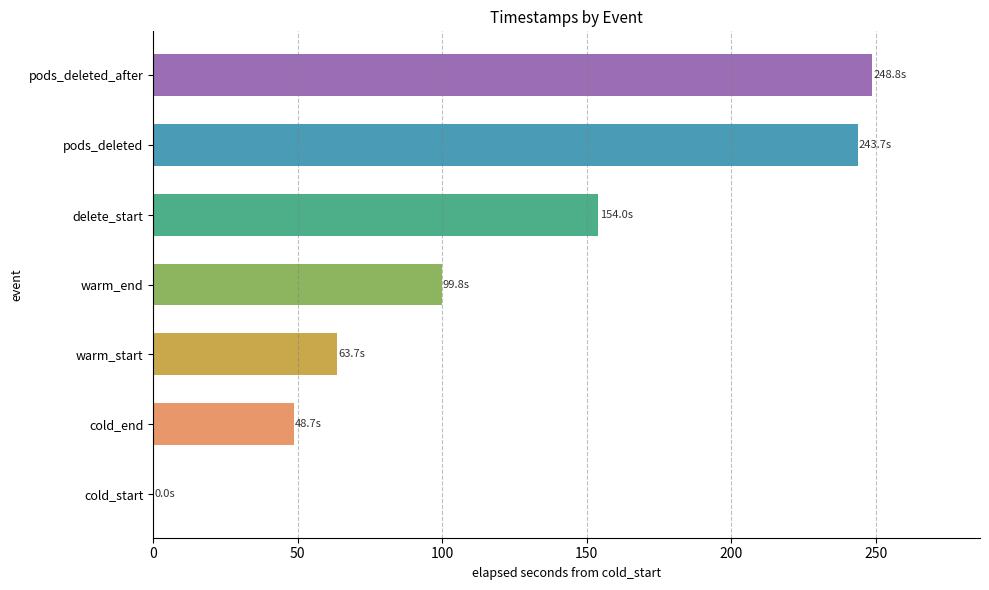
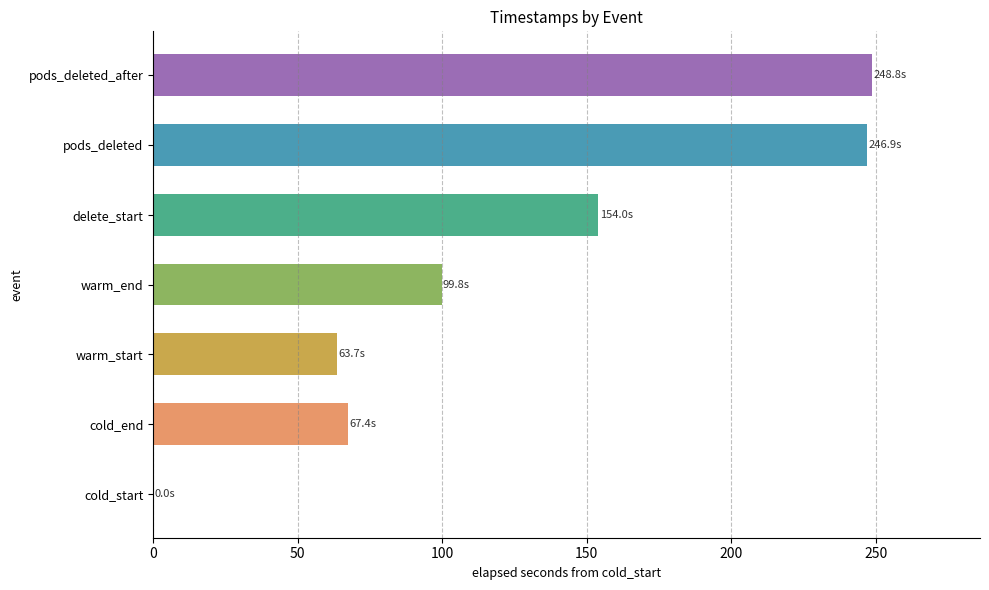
  {
    "pods_deleted_after": "248.8s",
-   "pods_deleted": "243.7s",
+   "pods_deleted": "246.9s",
    "delete_start": "154.0s",
    "warm_end": "99.8s",
    "warm_start": "63.7s",
-   "cold_end": "48.7s",
+   "cold_end": "67.4s",
    "cold_start": "0.0s"
  }
